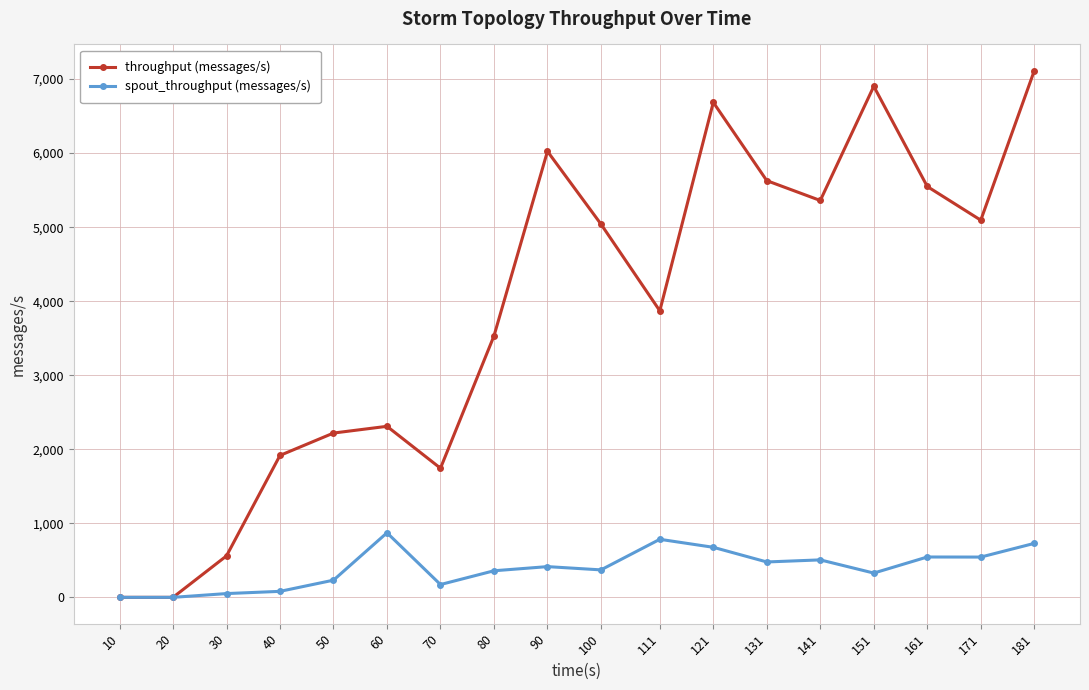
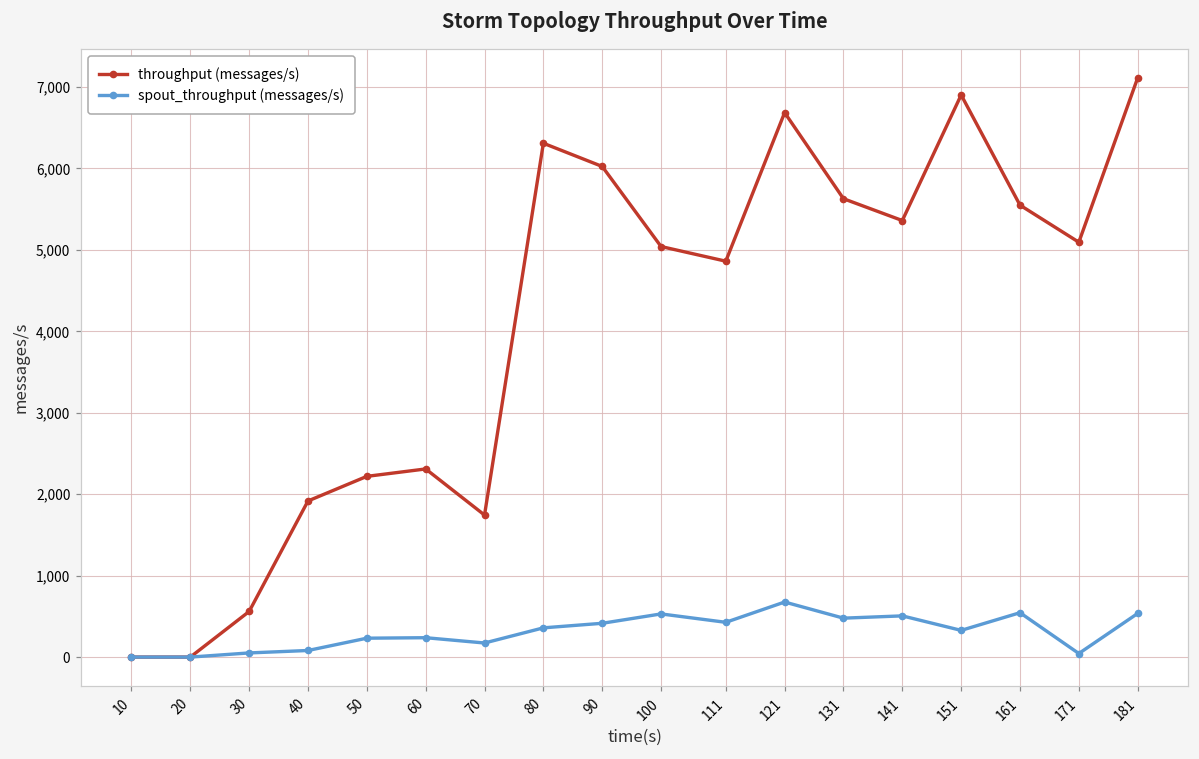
  {
    "throughput (messages/s)": {
      "30": "600",
      "40": "1,900",
      "50": "2,200",
      "60": "2,300",
      "70": "1,700",
-     "80": "3,500",
+     "80": "6,300",
      "90": "6,000",
      "100": "5,000",
-     "111": "3,900",
+     "111": "4,900",
      "121": "6,700",
      "131": "5,600",
      "141": "5,400",
      "151": "6,900",
      "161": "5,500",
      "171": "5,100",
      "181": "7,100"
    },
    "spout_throughput (messages/s)": {
      "30": "100",
      "40": "100",
      "50": "200",
-     "60": "900",
+     "60": "200",
      "70": "200",
      "80": "400",
      "90": "400",
-     "100": "400",
-     "111": "800",
+     "100": "500",
+     "111": "400",
      "121": "700",
      "131": "500",
      "141": "500",
      "151": "300",
      "161": "500",
-     "171": "500",
-     "181": "700"
+     "171": "0",
+     "181": "500"
    }
  }
